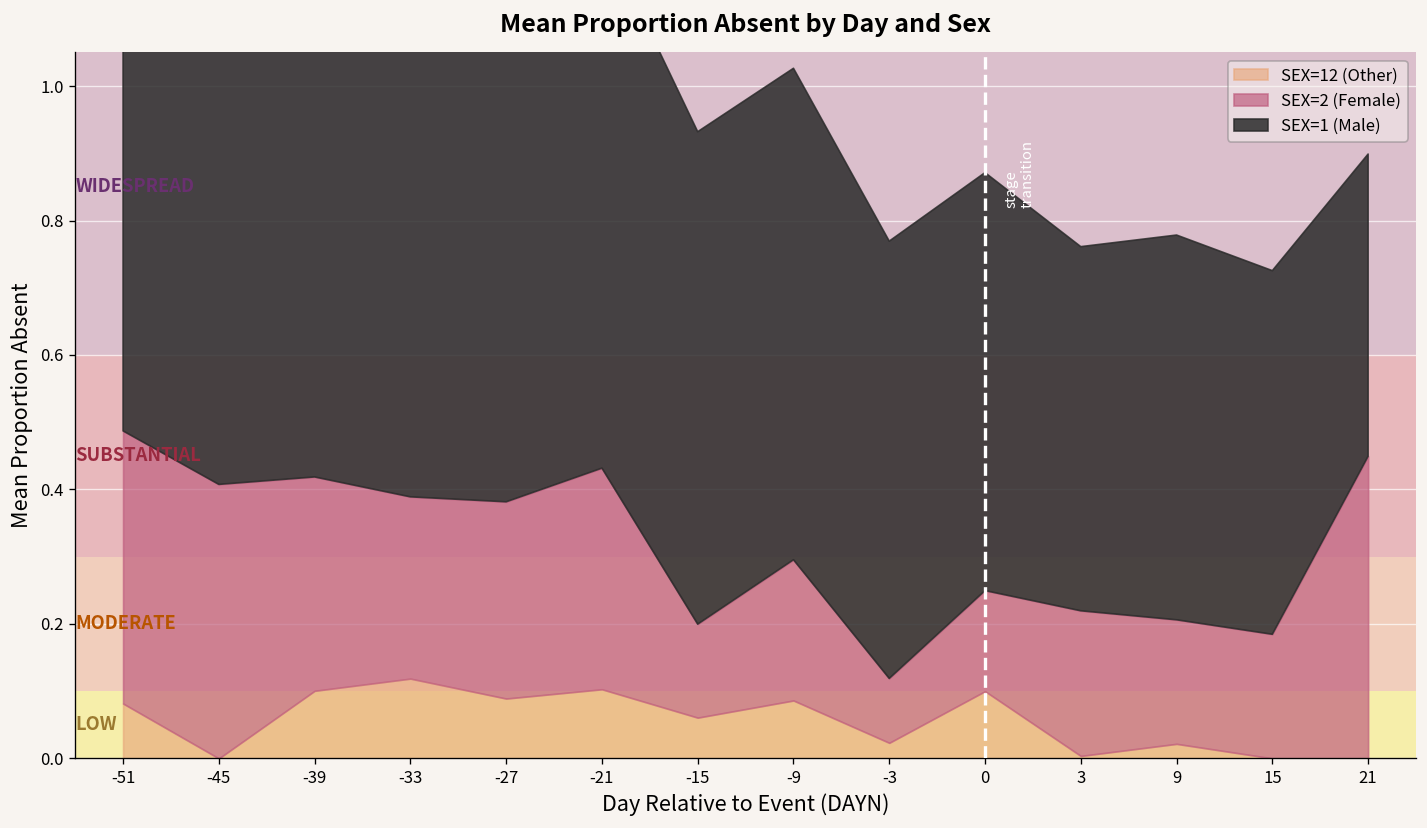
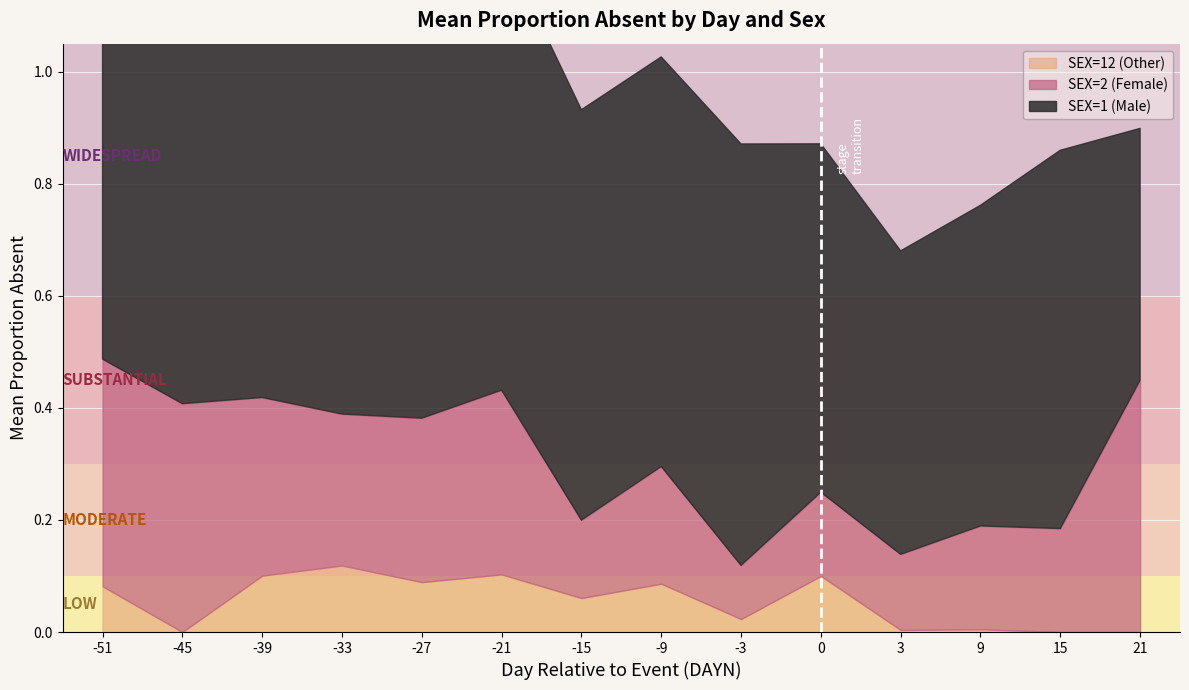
  {
    "SEX=12 (Other)": {
      "-51": 0.08,
      "-45": 0.00,
      "-39": 0.10,
      "-33": 0.12,
      "-27": 0.09,
      "-21": 0.10,
      "-15": 0.06,
      "-9": 0.09,
      "-3": 0.02,
      "0": 0.10,
-     "9": 0.02,
+     "9": 0.00,
      "21": 0.00
    },
    "SEX=2 (Female)": {
      "-51": 0.41,
      "-45": 0.41,
      "-39": 0.32,
      "-33": 0.27,
      "-27": 0.29,
      "-21": 0.33,
      "-15": 0.14,
      "-9": 0.21,
      "-3": 0.10,
      "0": 0.15,
-     "3": 0.22,
+     "3": 0.13,
      "9": 0.18,
      "15": 0.18,
      "21": 0.45
    },
    "SEX=1 (Male)": {
      "-15": 0.73,
      "-9": 0.73,
-     "-3": 0.65,
+     "-3": 0.75,
      "0": 0.62,
      "3": 0.54,
      "9": 0.57,
-     "15": 0.54,
+     "15": 0.68,
      "21": 0.45
    }
  }
